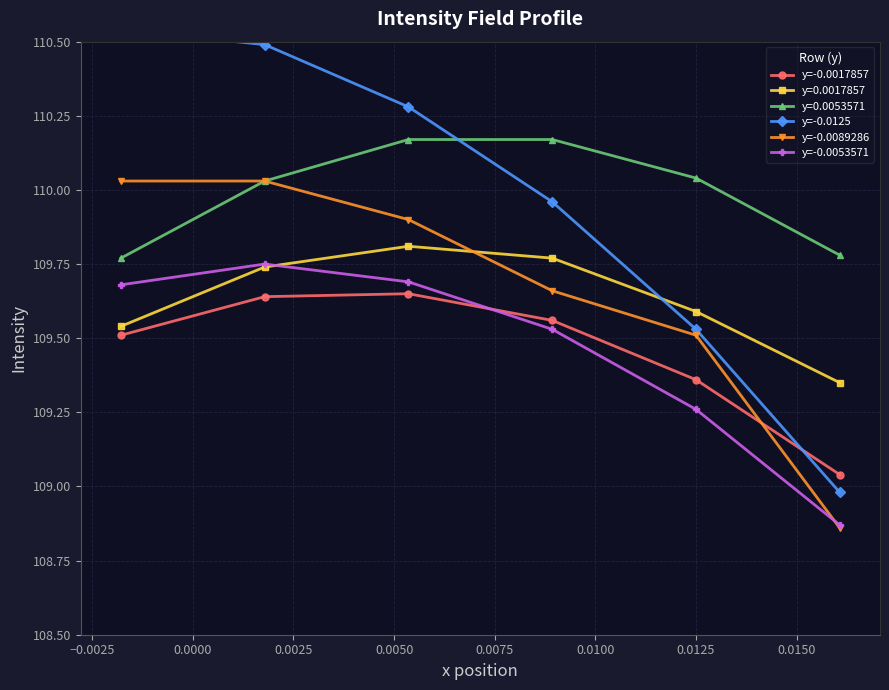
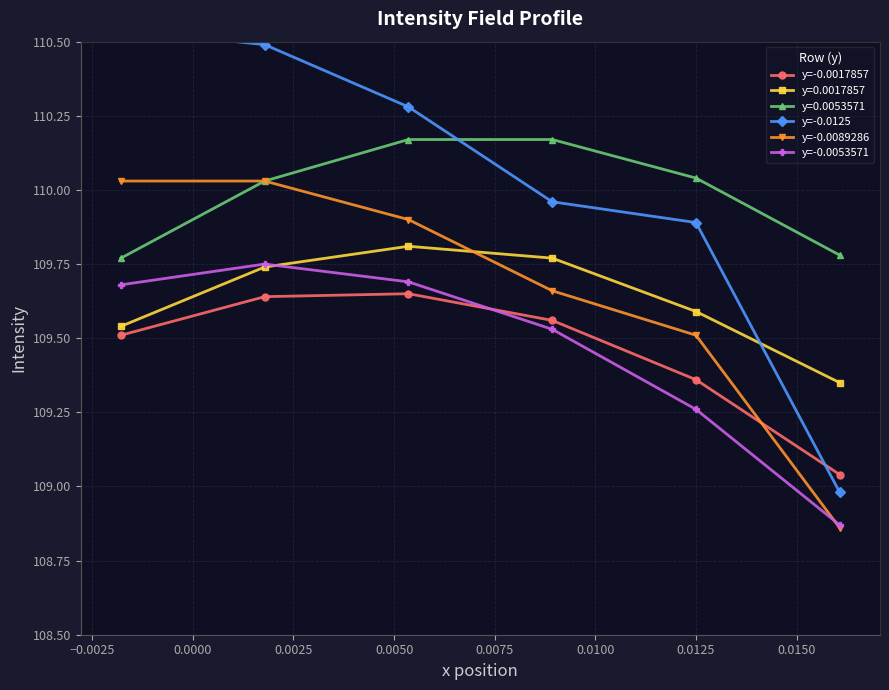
  {
    "y=-0.0017857": {
      "0.0125": 109.36
    },
    "y=0.0017857": {
      "0.0125": 109.59
    },
    "y=0.0053571": {
      "0.0125": 110.04
    },
    "y=-0.0125": {
-     "0.0125": 109.53
+     "0.0125": 109.89
    },
    "y=-0.0089286": {
      "0.0125": 109.51
    },
    "y=-0.0053571": {
      "0.0125": 109.26
    }
  }
